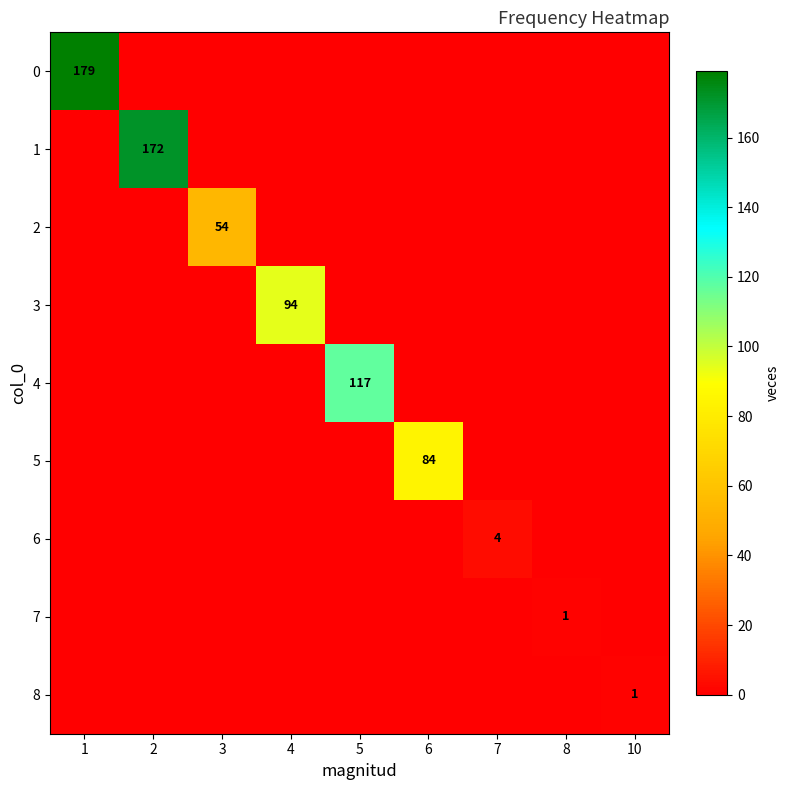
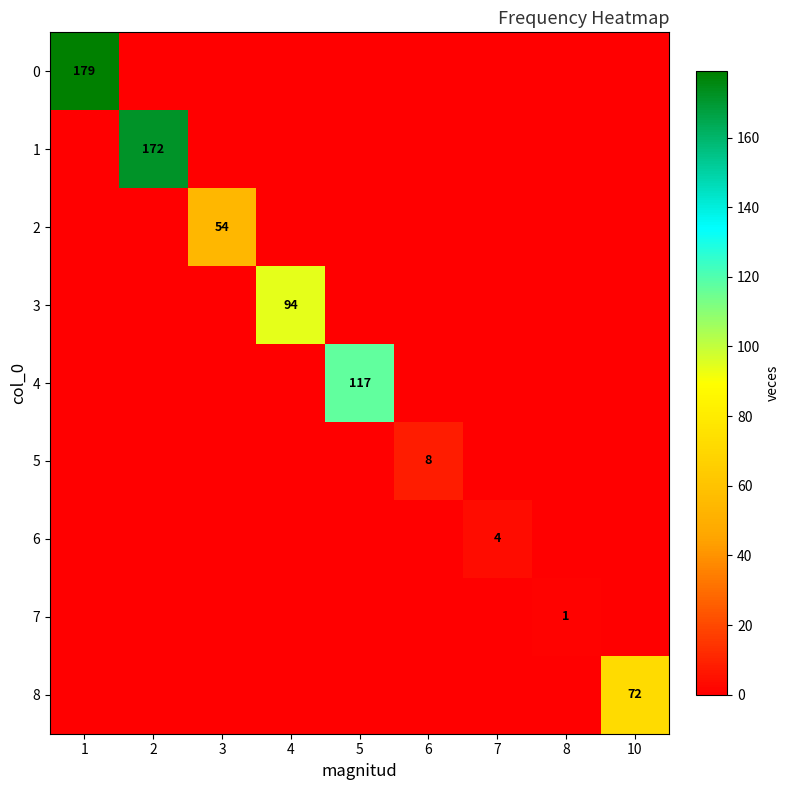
  {
    "0": {
      "1": 179
    },
    "1": {
      "2": 172
    },
    "2": {
      "3": 54
    },
    "3": {
      "4": 94
    },
    "4": {
      "5": 117
    },
    "5": {
-     "6": 84
+     "6": 8
    },
    "6": {
      "7": 4
    },
    "7": {
      "8": 1
    },
    "8": {
-     "10": 1
+     "10": 72
    }
  }
